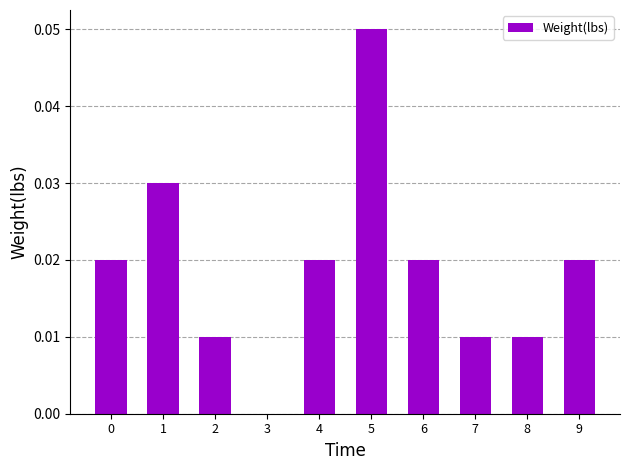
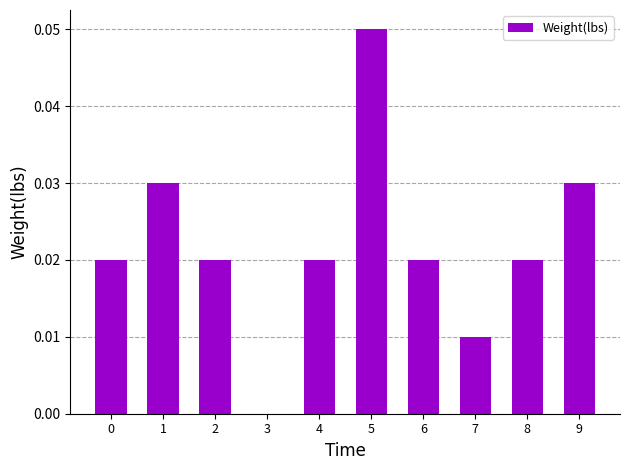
  {
    "0": 0.02,
    "1": 0.03,
-   "2": 0.01,
+   "2": 0.02,
    "3": 0.00,
    "4": 0.02,
    "5": 0.05,
    "6": 0.02,
    "7": 0.01,
-   "8": 0.01,
-   "9": 0.02
+   "8": 0.02,
+   "9": 0.03
  }
